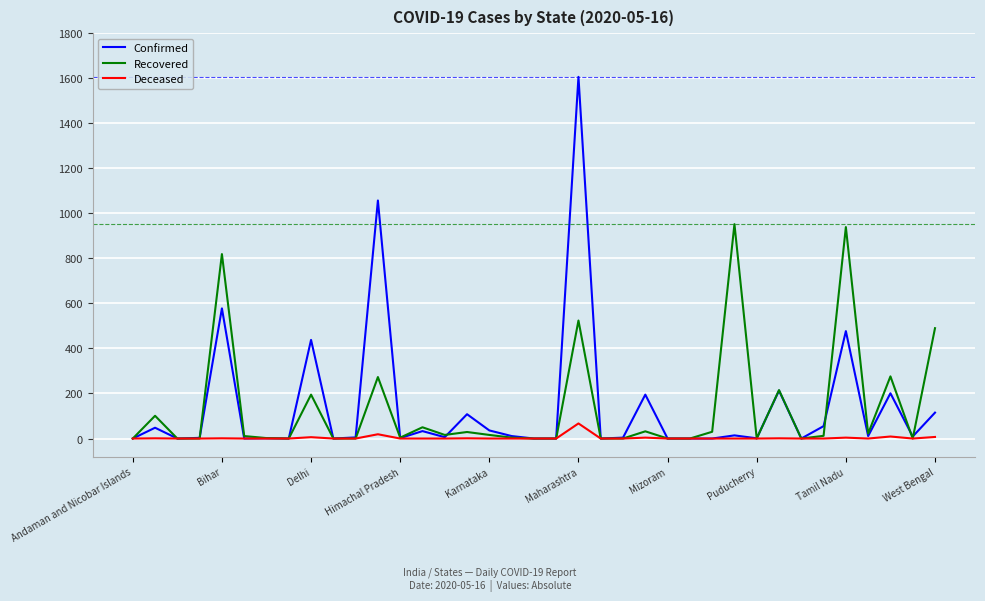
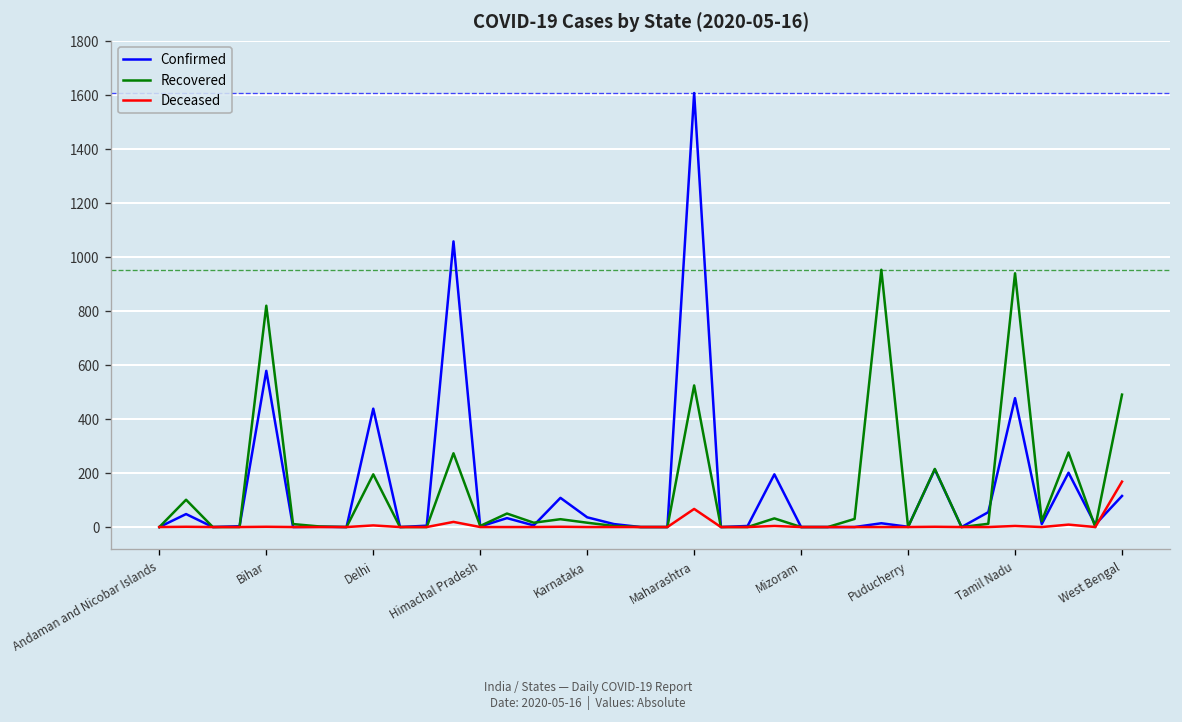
  {
    "Confirmed": {
      "Bihar": 580,
      "Delhi": 440,
      "Karnataka": 40,
      "Maharashtra": 1610,
      "Tamil Nadu": 480,
      "West Bengal": 120
    },
    "Recovered": {
      "Bihar": 820,
      "Delhi": 200,
      "Karnataka": 20,
      "Maharashtra": 520,
      "Tamil Nadu": 940,
      "West Bengal": 490
    },
    "Deceased": {
      "Bihar": 0,
      "Delhi": 10,
      "Karnataka": 0,
      "Maharashtra": 70,
      "Tamil Nadu": 0,
-     "West Bengal": 10
+     "West Bengal": 170
    }
  }
